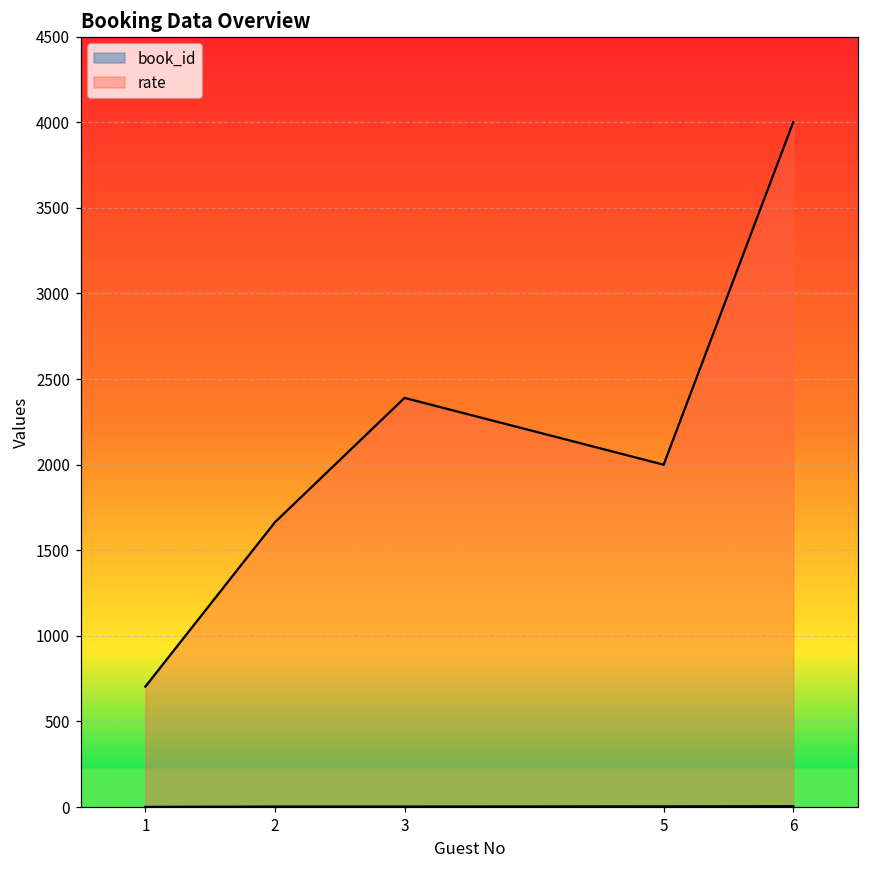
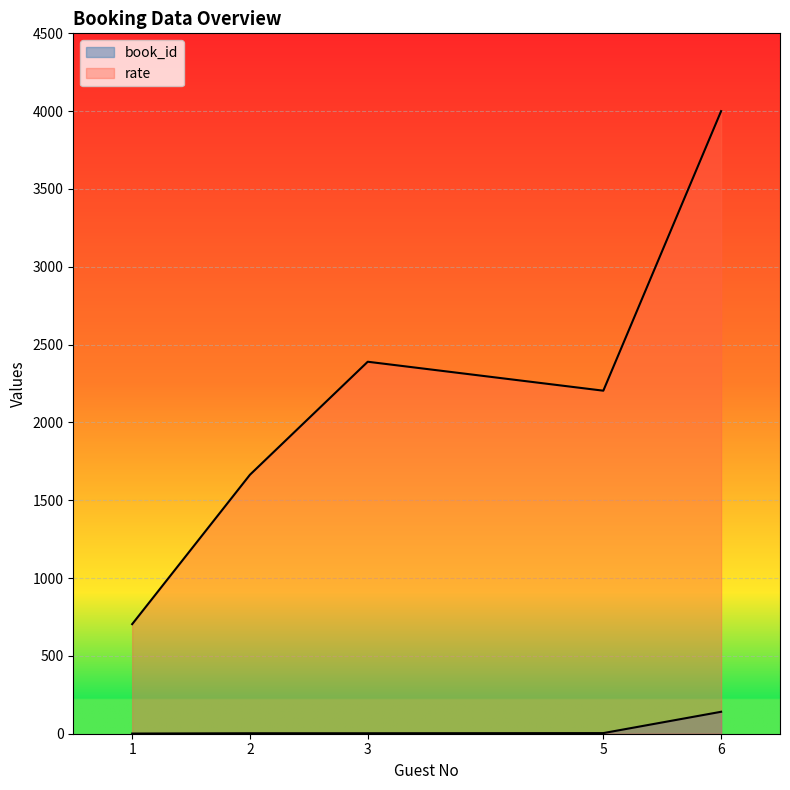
  {
    "book_id": {
      "1": 0,
      "2": 0,
      "3": 0,
      "5": 0,
-     "6": 10
+     "6": 140
    },
    "rate": {
      "1": 700,
      "2": 1660,
      "3": 2390,
-     "5": 2000,
+     "5": 2200,
      "6": 4000
    }
  }
